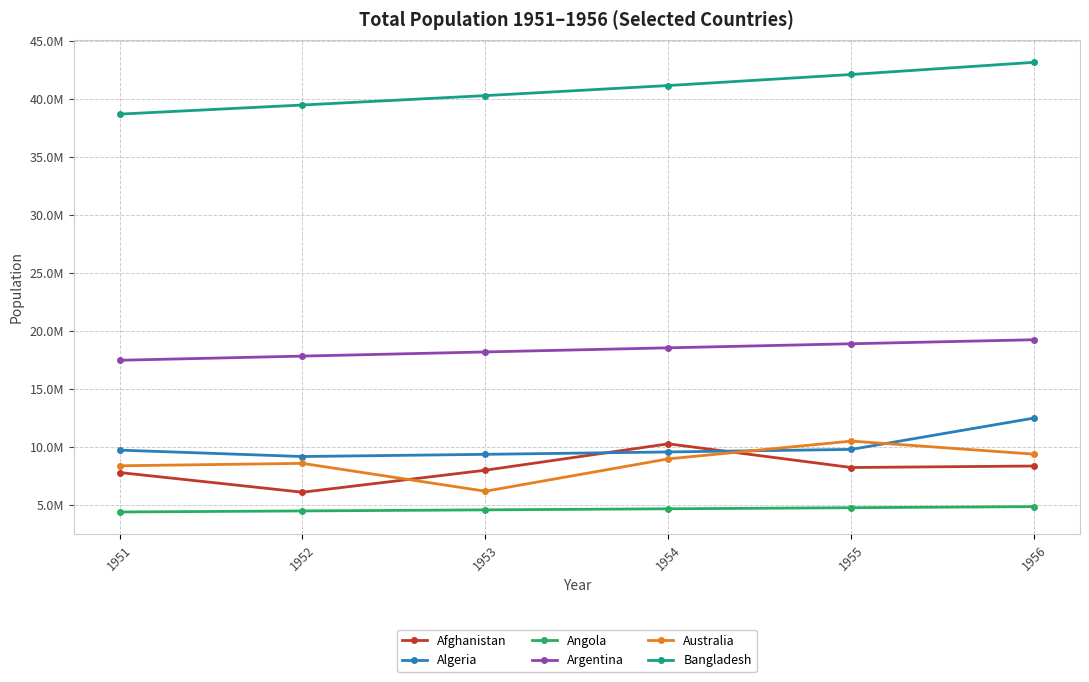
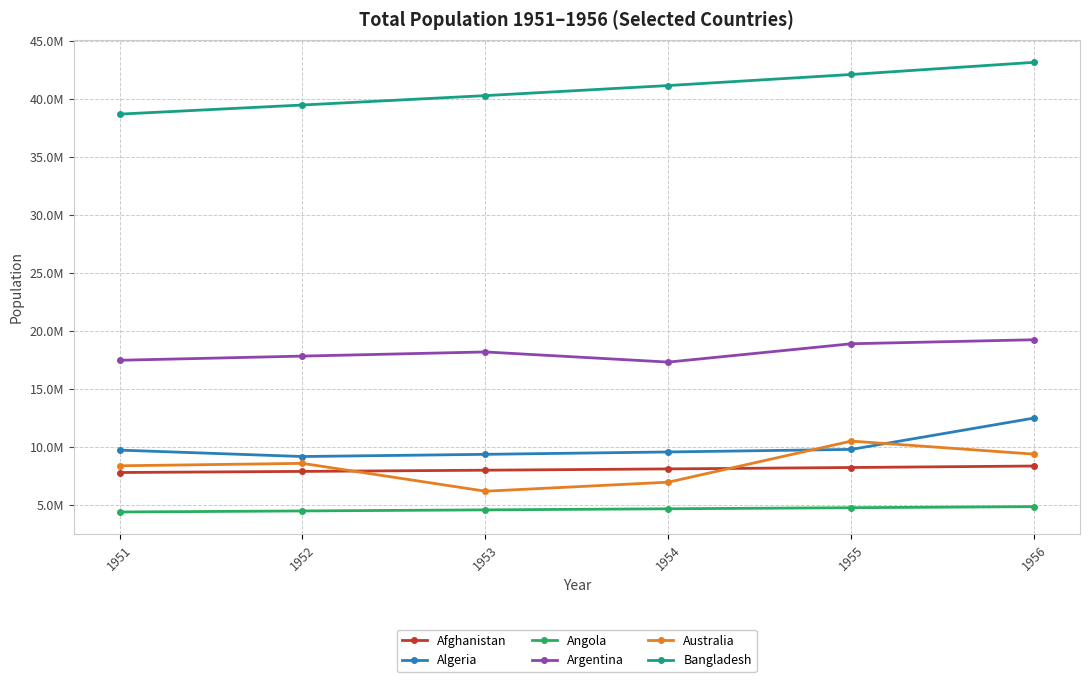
  {
    "Afghanistan": {
      "1951": 7800000,
-     "1952": 6100000,
+     "1952": 7900000,
      "1953": 8000000,
-     "1954": 10300000,
+     "1954": 8200000,
      "1955": 8300000,
      "1956": 8400000
    },
    "Algeria": {
      "1951": 9800000,
      "1952": 9200000,
      "1953": 9400000,
      "1954": 9600000,
      "1955": 9800000,
      "1956": 12500000
    },
    "Argentina": {
      "1951": 17500000,
      "1952": 17900000,
      "1953": 18200000,
-     "1954": 18600000,
+     "1954": 17300000,
      "1955": 18900000,
      "1956": 19300000
    },
    "Australia": {
      "1951": 8400000,
      "1952": 8600000,
      "1953": 6200000,
-     "1954": 9000000,
+     "1954": 7000000,
      "1955": 10500000,
      "1956": 9400000
    }
  }
